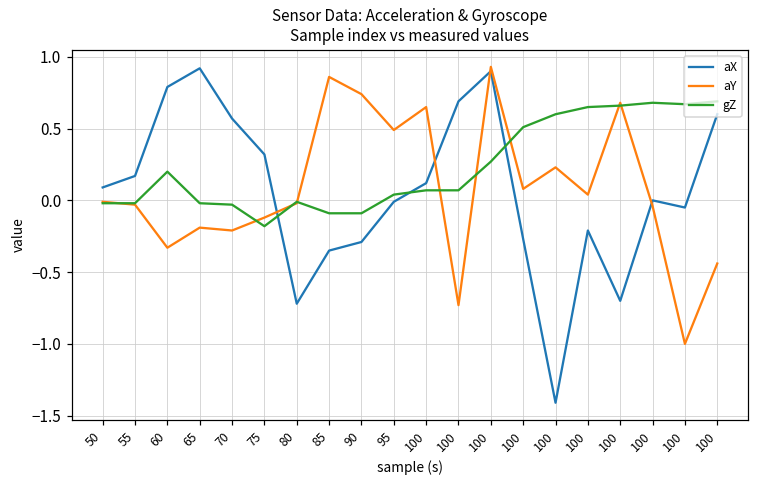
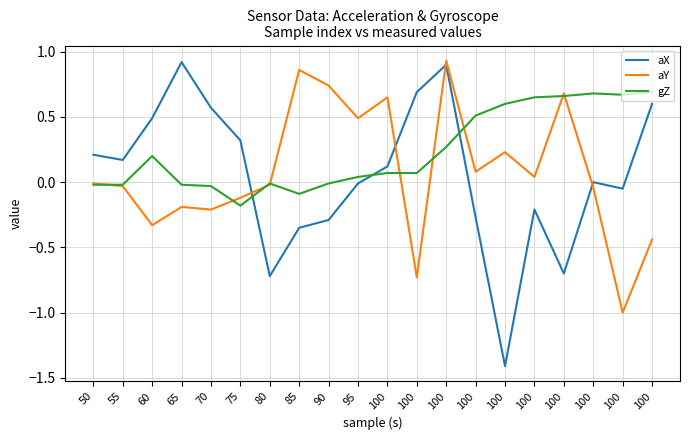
  {
    "aX": {
-     "50": 0.09,
+     "50": 0.21,
      "55": 0.17,
-     "60": 0.79,
+     "60": 0.49,
      "65": 0.92,
      "70": 0.57,
      "75": 0.32,
      "80": -0.72,
      "85": -0.35,
      "90": -0.29,
      "95": -0.01
    },
    "aY": {
      "60": -0.33,
      "65": -0.19,
      "70": -0.21,
      "75": -0.12,
      "85": 0.86,
      "90": 0.74,
      "95": 0.49
    },
    "gZ": {
      "60": 0.20,
      "65": -0.02,
      "70": -0.03,
      "75": -0.18,
      "85": -0.09,
-     "90": -0.09,
+     "90": -0.01,
      "95": 0.04
    }
  }
